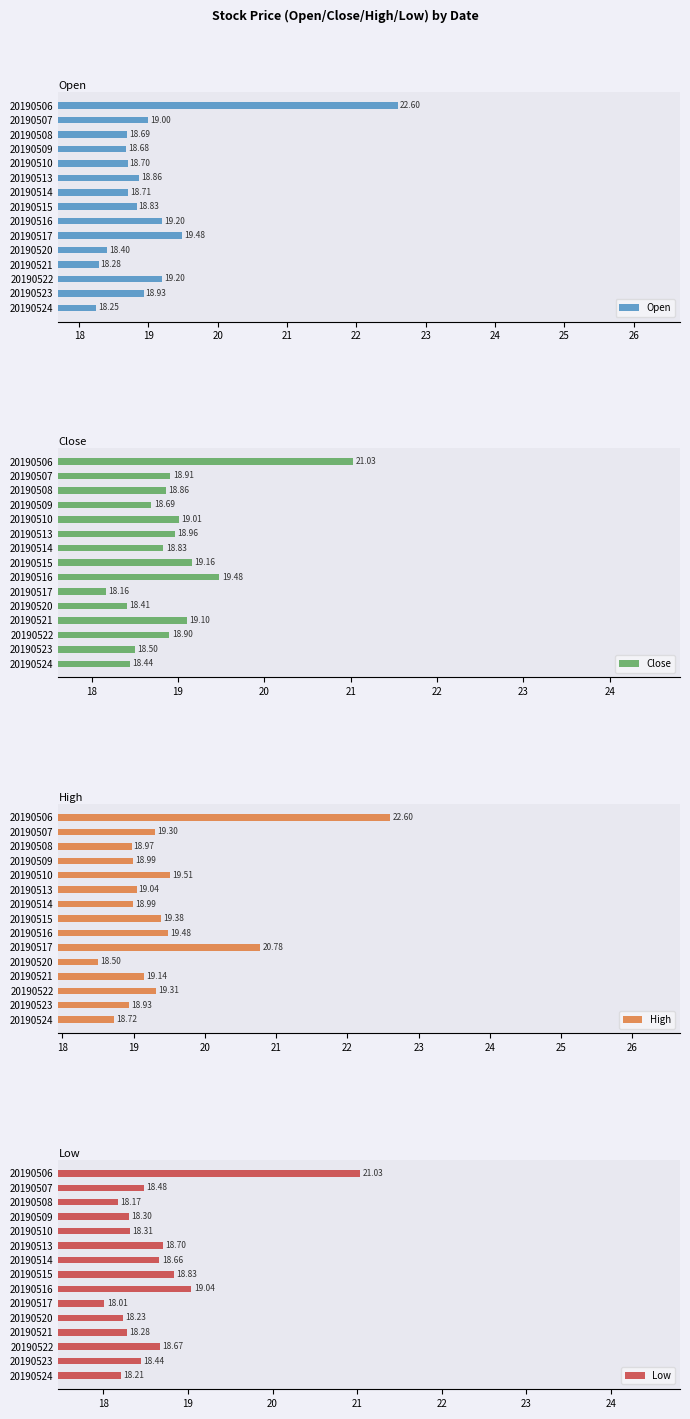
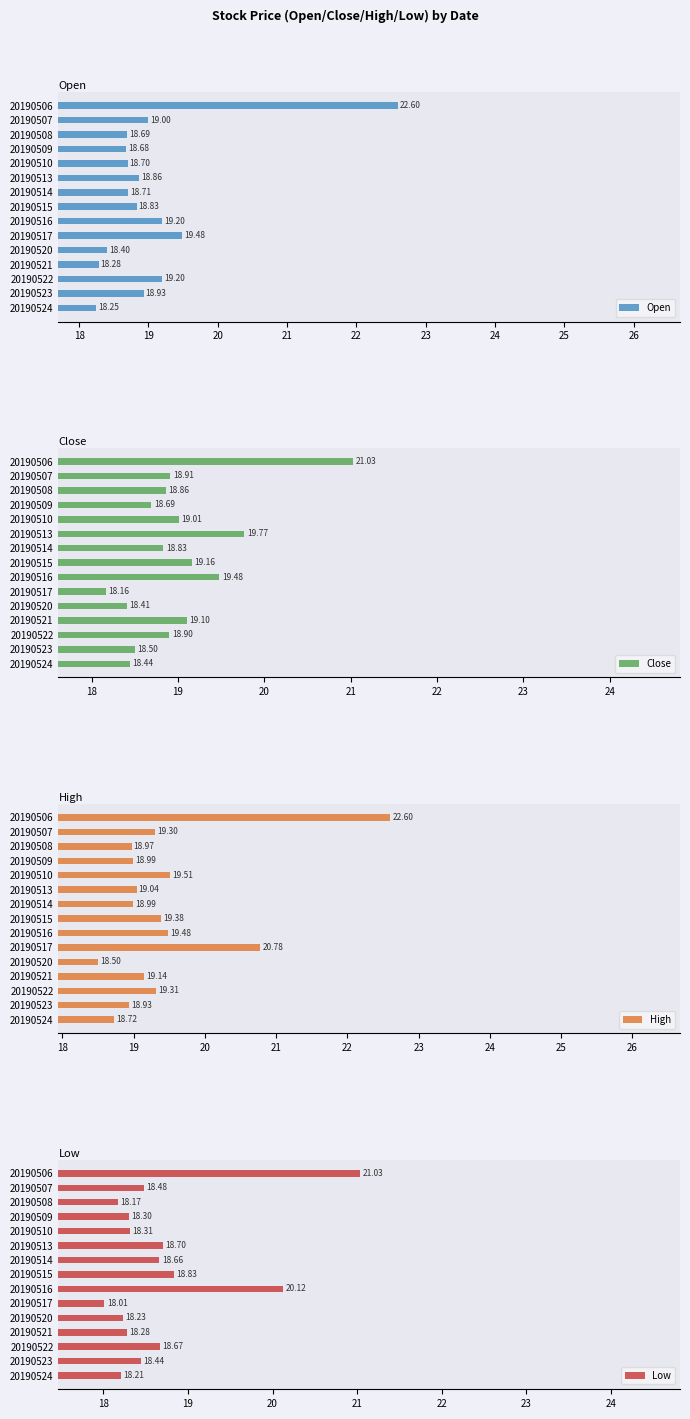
  {
    "Open": {
      "20190506": 22.60,
      "20190507": 19.00,
      "20190508": 18.69,
      "20190509": 18.68,
      "20190510": 18.70,
      "20190513": 18.86,
      "20190514": 18.71,
      "20190515": 18.83,
      "20190516": 19.20,
      "20190517": 19.48,
      "20190520": 18.40,
      "20190521": 18.28,
      "20190522": 19.20,
      "20190523": 18.93,
      "20190524": 18.25
    },
    "Close": {
      "20190506": 21.03,
      "20190507": 18.91,
      "20190508": 18.86,
      "20190509": 18.69,
      "20190510": 19.01,
-     "20190513": 18.96,
+     "20190513": 19.77,
      "20190514": 18.83,
      "20190515": 19.16,
      "20190516": 19.48,
      "20190517": 18.16,
      "20190520": 18.41,
      "20190521": 19.10,
      "20190522": 18.90,
      "20190523": 18.50,
      "20190524": 18.44
    },
    "High": {
      "20190506": 22.60,
      "20190507": 19.30,
      "20190508": 18.97,
      "20190509": 18.99,
      "20190510": 19.51,
      "20190513": 19.04,
      "20190514": 18.99,
      "20190515": 19.38,
      "20190516": 19.48,
      "20190517": 20.78,
      "20190520": 18.50,
      "20190521": 19.14,
      "20190522": 19.31,
      "20190523": 18.93,
      "20190524": 18.72
    },
    "Low": {
      "20190506": 21.03,
      "20190507": 18.48,
      "20190508": 18.17,
      "20190509": 18.30,
      "20190510": 18.31,
      "20190513": 18.70,
      "20190514": 18.66,
      "20190515": 18.83,
-     "20190516": 19.04,
+     "20190516": 20.12,
      "20190517": 18.01,
      "20190520": 18.23,
      "20190521": 18.28,
      "20190522": 18.67,
      "20190523": 18.44,
      "20190524": 18.21
    }
  }
